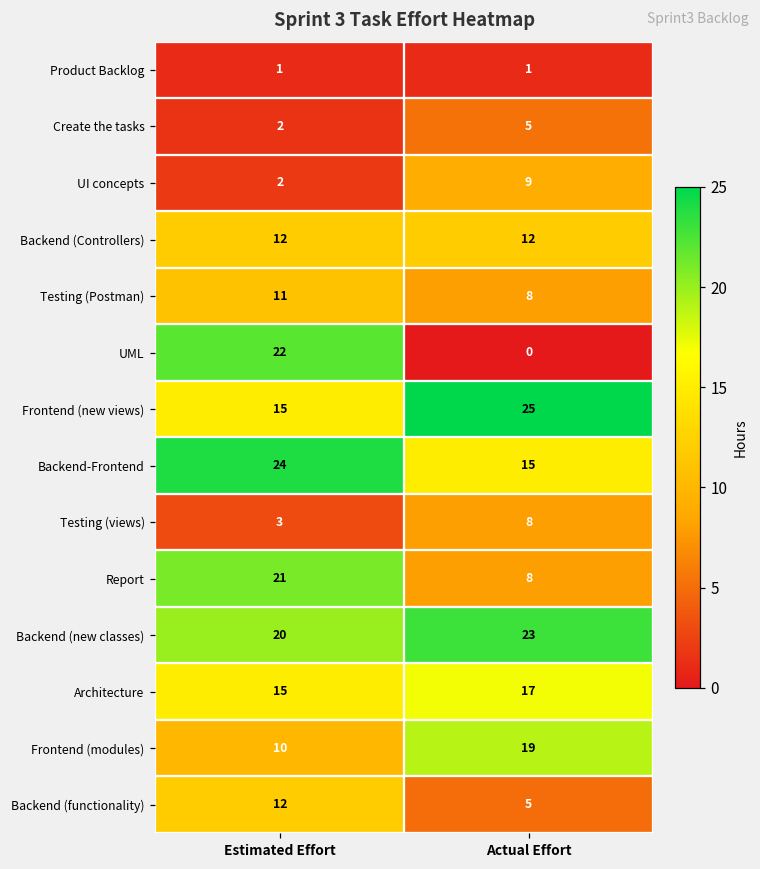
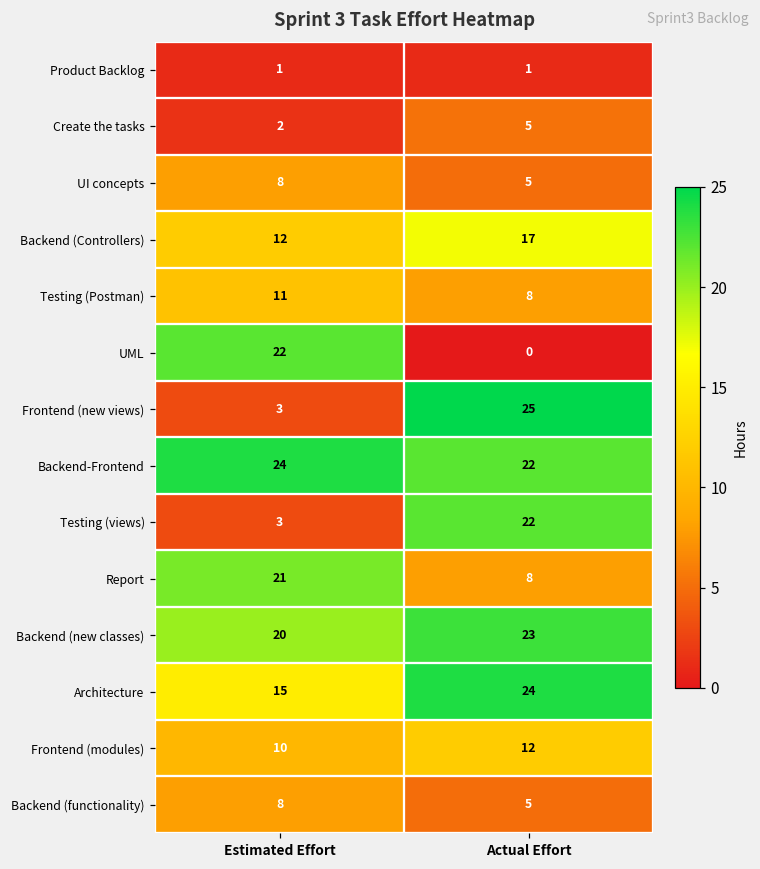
  {
    "Product Backlog": {
      "Estimated Effort": 1,
      "Actual Effort": 1
    },
    "Create the tasks": {
      "Estimated Effort": 2,
      "Actual Effort": 5
    },
    "UI concepts": {
-     "Estimated Effort": 2,
-     "Actual Effort": 9
+     "Estimated Effort": 8,
+     "Actual Effort": 5
    },
    "Backend (Controllers)": {
      "Estimated Effort": 12,
-     "Actual Effort": 12
+     "Actual Effort": 17
    },
    "Testing (Postman)": {
      "Estimated Effort": 11,
      "Actual Effort": 8
    },
    "UML": {
      "Estimated Effort": 22,
      "Actual Effort": 0
    },
    "Frontend (new views)": {
-     "Estimated Effort": 15,
+     "Estimated Effort": 3,
      "Actual Effort": 25
    },
    "Backend-Frontend": {
      "Estimated Effort": 24,
-     "Actual Effort": 15
+     "Actual Effort": 22
    },
    "Testing (views)": {
      "Estimated Effort": 3,
-     "Actual Effort": 8
+     "Actual Effort": 22
    },
    "Report": {
      "Estimated Effort": 21,
      "Actual Effort": 8
    },
    "Backend (new classes)": {
      "Estimated Effort": 20,
      "Actual Effort": 23
    },
    "Architecture": {
      "Estimated Effort": 15,
-     "Actual Effort": 17
+     "Actual Effort": 24
    },
    "Frontend (modules)": {
      "Estimated Effort": 10,
-     "Actual Effort": 19
+     "Actual Effort": 12
    },
    "Backend (functionality)": {
-     "Estimated Effort": 12,
+     "Estimated Effort": 8,
      "Actual Effort": 5
    }
  }
